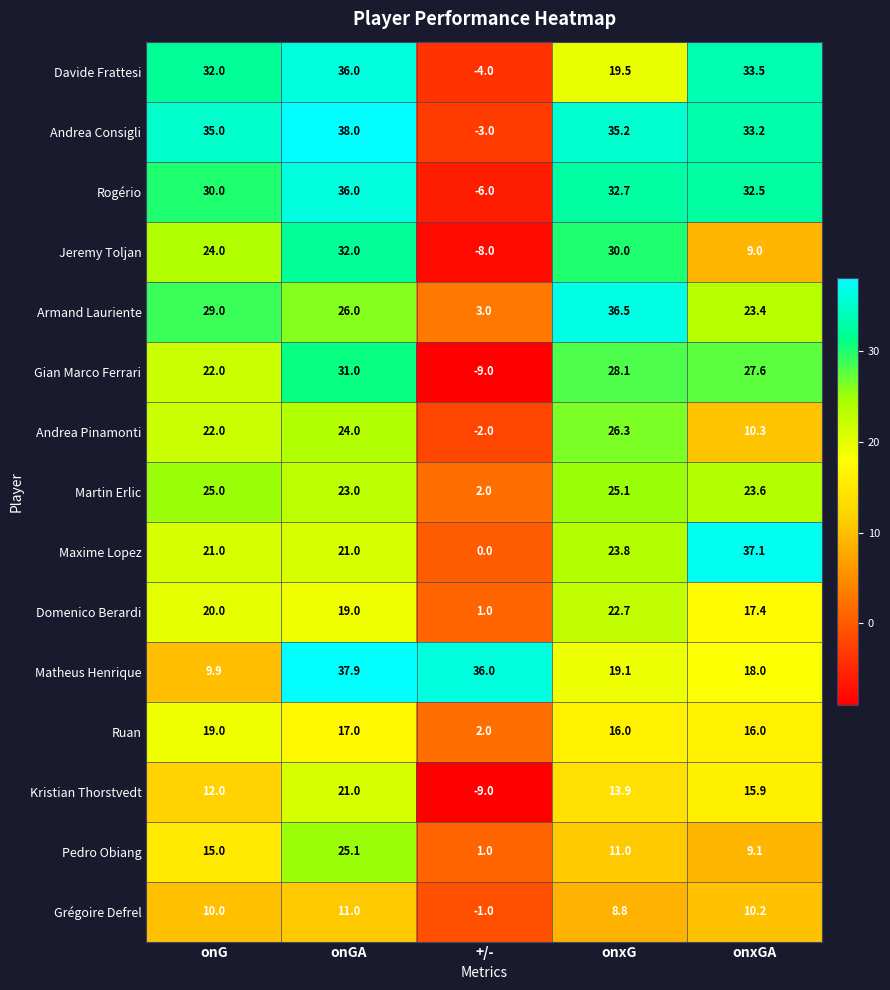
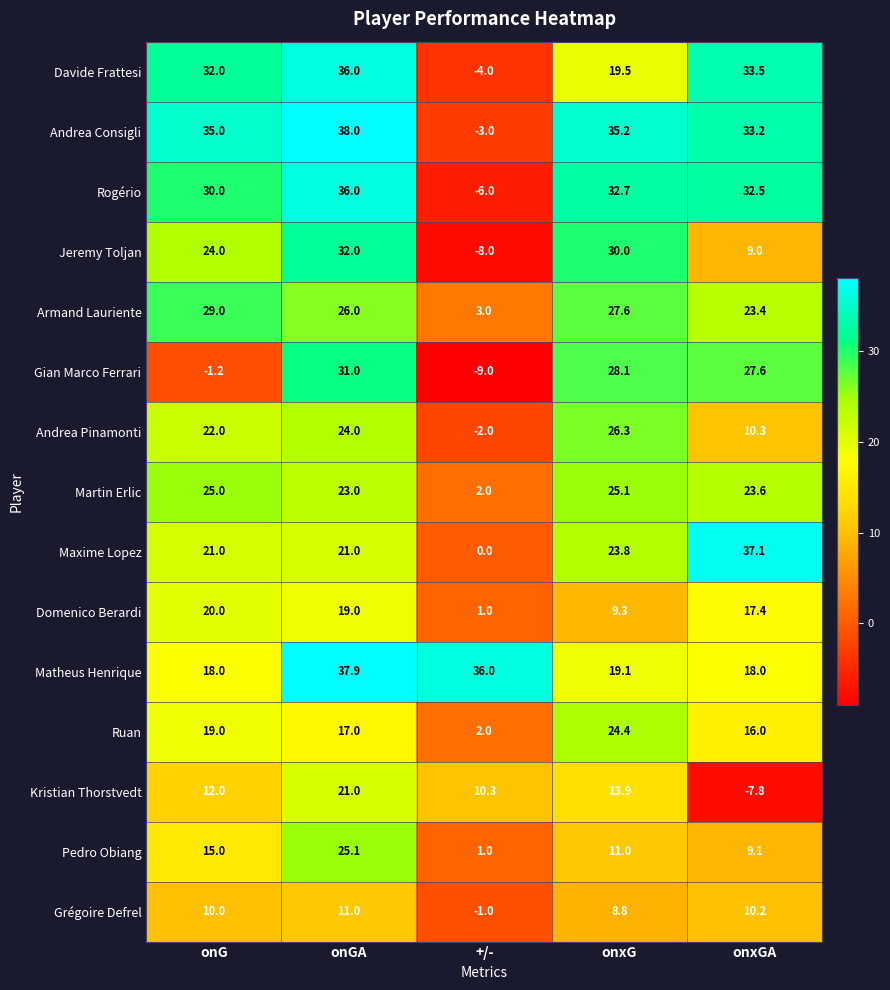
  {
    "Davide Frattesi": {
      "onG": 32.0,
      "onGA": 36.0,
      "+/-": -4.0,
      "onxG": 19.5,
      "onxGA": 33.5
    },
    "Andrea Consigli": {
      "onG": 35.0,
      "onGA": 38.0,
      "+/-": -3.0,
      "onxG": 35.2,
      "onxGA": 33.2
    },
    "Rogério": {
      "onG": 30.0,
      "onGA": 36.0,
      "+/-": -6.0,
      "onxG": 32.7,
      "onxGA": 32.5
    },
    "Jeremy Toljan": {
      "onG": 24.0,
      "onGA": 32.0,
      "+/-": -8.0,
      "onxG": 30.0,
      "onxGA": 9.0
    },
    "Armand Lauriente": {
      "onG": 29.0,
      "onGA": 26.0,
      "+/-": 3.0,
-     "onxG": 36.5,
+     "onxG": 27.6,
      "onxGA": 23.4
    },
    "Gian Marco Ferrari": {
-     "onG": 22.0,
+     "onG": -1.2,
      "onGA": 31.0,
      "+/-": -9.0,
      "onxG": 28.1,
      "onxGA": 27.6
    },
    "Andrea Pinamonti": {
      "onG": 22.0,
      "onGA": 24.0,
      "+/-": -2.0,
      "onxG": 26.3,
      "onxGA": 10.3
    },
    "Martin Erlic": {
      "onG": 25.0,
      "onGA": 23.0,
      "+/-": 2.0,
      "onxG": 25.1,
      "onxGA": 23.6
    },
    "Maxime Lopez": {
      "onG": 21.0,
      "onGA": 21.0,
      "+/-": 0.0,
      "onxG": 23.8,
      "onxGA": 37.1
    },
    "Domenico Berardi": {
      "onG": 20.0,
      "onGA": 19.0,
      "+/-": 1.0,
-     "onxG": 22.7,
+     "onxG": 9.3,
      "onxGA": 17.4
    },
    "Matheus Henrique": {
-     "onG": 9.9,
+     "onG": 18.0,
      "onGA": 37.9,
      "+/-": 36.0,
      "onxG": 19.1,
      "onxGA": 18.0
    },
    "Ruan": {
      "onG": 19.0,
      "onGA": 17.0,
      "+/-": 2.0,
-     "onxG": 16.0,
+     "onxG": 24.4,
      "onxGA": 16.0
    },
    "Kristian Thorstvedt": {
      "onG": 12.0,
      "onGA": 21.0,
-     "+/-": -9.0,
+     "+/-": 10.3,
      "onxG": 13.9,
-     "onxGA": 15.9
+     "onxGA": -7.8
    },
    "Pedro Obiang": {
      "onG": 15.0,
      "onGA": 25.1,
      "+/-": 1.0,
      "onxG": 11.0,
      "onxGA": 9.1
    },
    "Grégoire Defrel": {
      "onG": 10.0,
      "onGA": 11.0,
      "+/-": -1.0,
      "onxG": 8.8,
      "onxGA": 10.2
    }
  }
